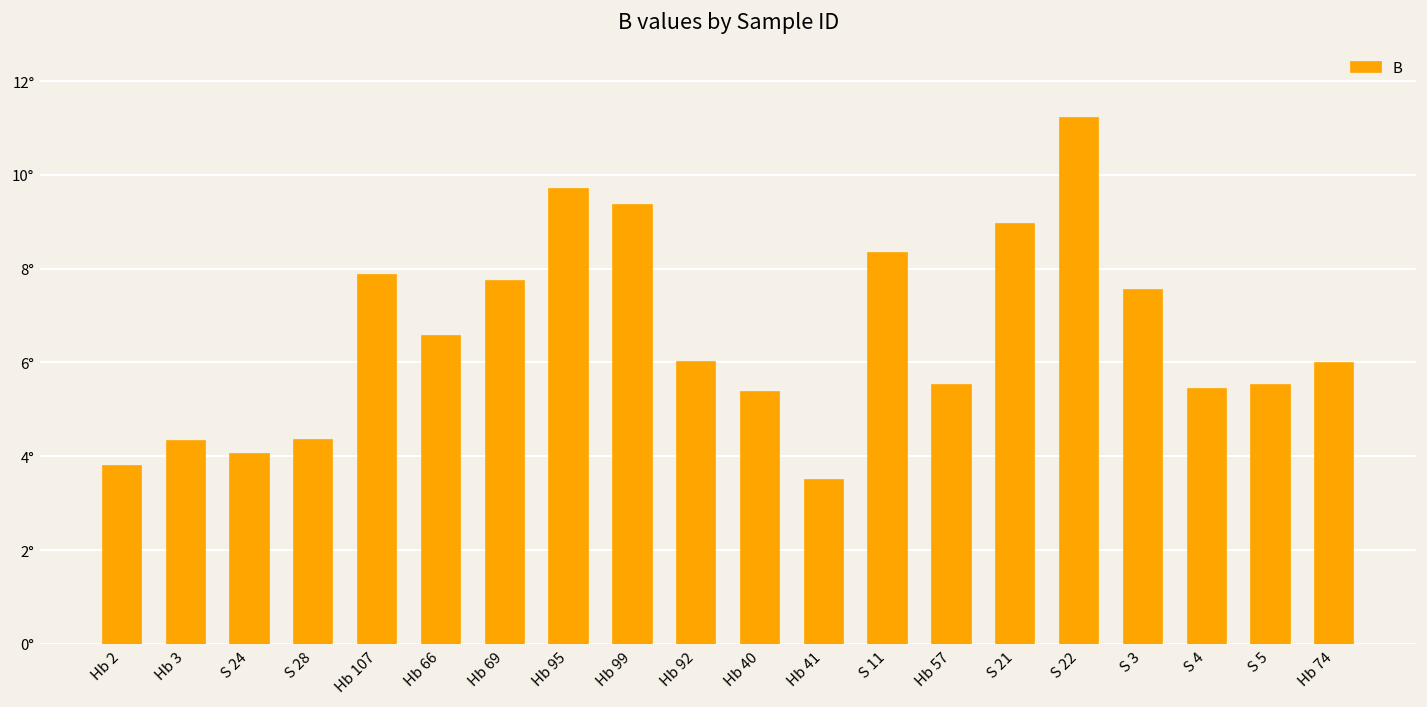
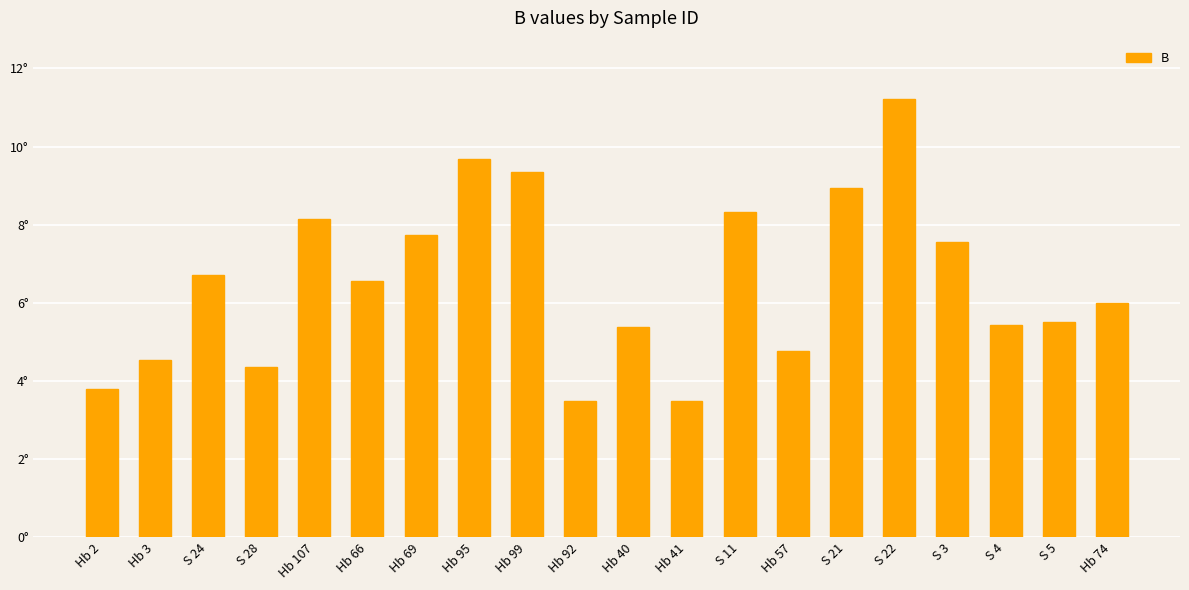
  {
    "Hb 2": "3.8°",
-   "Hb 3": "4.3°",
-   "S 24": "4.0°",
+   "Hb 3": "4.5°",
+   "S 24": "6.7°",
    "S 28": "4.4°",
-   "Hb 107": "7.9°",
+   "Hb 107": "8.2°",
    "Hb 66": "6.6°",
    "Hb 69": "7.7°",
    "Hb 95": "9.7°",
    "Hb 99": "9.4°",
-   "Hb 92": "6.0°",
+   "Hb 92": "3.5°",
    "Hb 40": "5.4°",
    "Hb 41": "3.5°",
    "S 11": "8.3°",
-   "Hb 57": "5.5°",
+   "Hb 57": "4.8°",
    "S 21": "9.0°",
    "S 22": "11.2°",
    "S 3": "7.6°",
    "S 4": "5.4°",
    "S 5": "5.5°",
    "Hb 74": "6.0°"
  }
